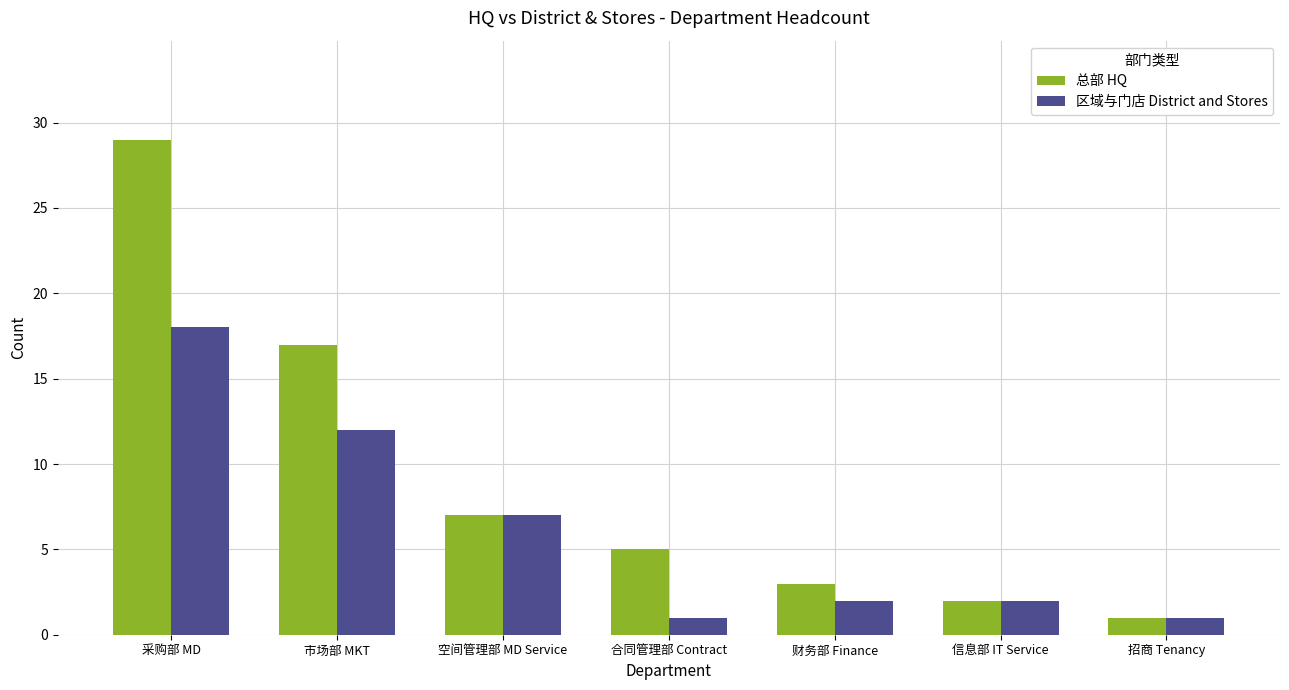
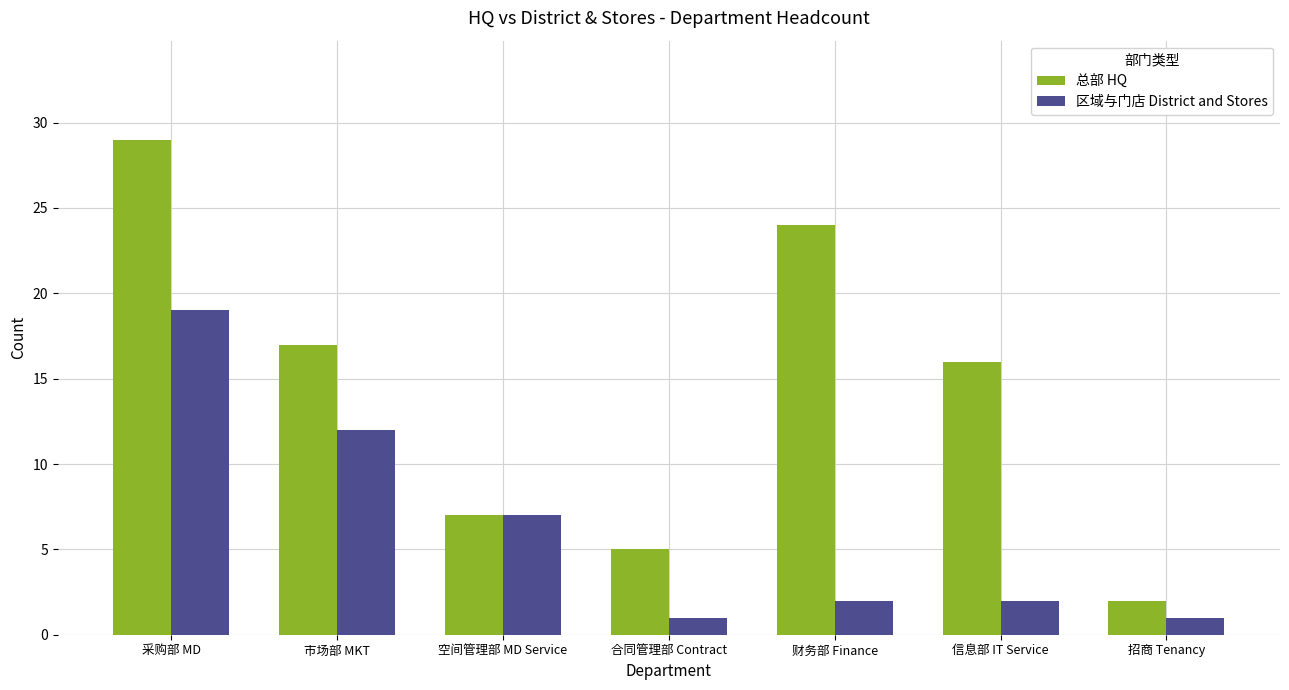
  {
    "总部 HQ": {
      "采购部 MD": 29,
      "市场部 MKT": 17,
      "空间管理部 MD Service": 7,
      "合同管理部 Contract": 5,
-     "财务部 Finance": 3,
-     "信息部 IT Service": 2,
-     "招商 Tenancy": 1
+     "财务部 Finance": 24,
+     "信息部 IT Service": 16,
+     "招商 Tenancy": 2
    },
    "区域与门店 District and Stores": {
-     "采购部 MD": 18,
+     "采购部 MD": 19,
      "市场部 MKT": 12,
      "空间管理部 MD Service": 7,
      "合同管理部 Contract": 1,
      "财务部 Finance": 2,
      "信息部 IT Service": 2,
      "招商 Tenancy": 1
    }
  }
